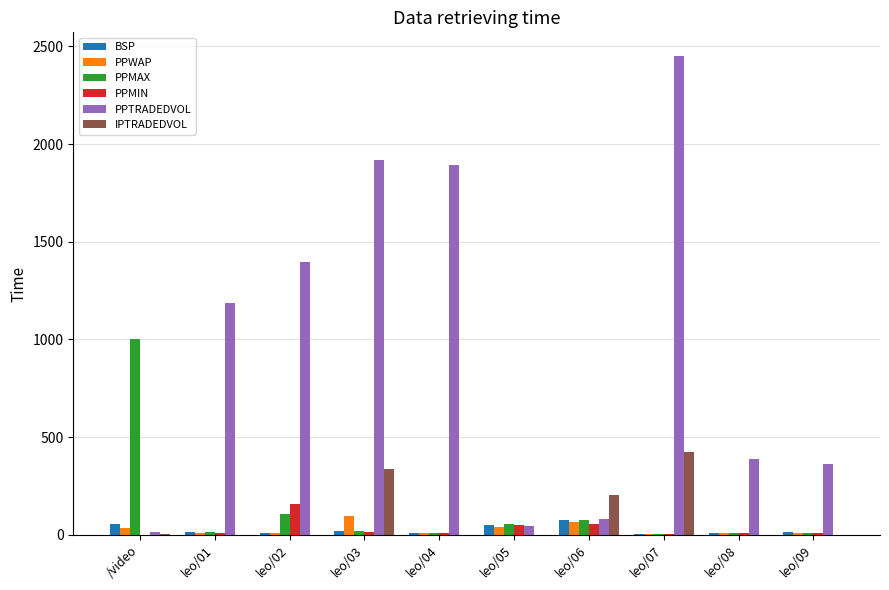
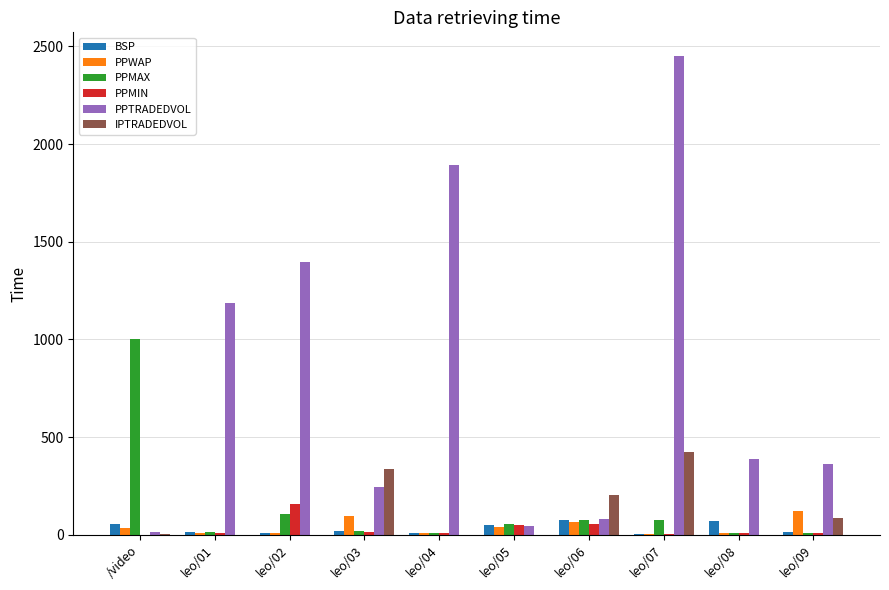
  {
    "BSP": {
      "/video": 60,
      "leo/01": 10,
      "leo/03": 20,
      "leo/05": 50,
      "leo/06": 80,
-     "leo/08": 10,
+     "leo/08": 70,
      "leo/09": 10
    },
    "PPWAP": {
      "/video": 30,
      "leo/03": 90,
      "leo/05": 40,
      "leo/06": 70,
-     "leo/09": 10
+     "leo/09": 120
    },
    "PPMAX": {
      "/video": 1000,
      "leo/01": 20,
      "leo/02": 110,
      "leo/03": 20,
      "leo/05": 60,
      "leo/06": 80,
-     "leo/07": 0
+     "leo/07": 80
    },
    "PPMIN": {
      "leo/02": 160,
      "leo/03": 20,
      "leo/05": 50,
      "leo/06": 60
    },
    "PPTRADEDVOL": {
      "/video": 10,
      "leo/01": 1180,
      "leo/02": 1400,
-     "leo/03": 1920,
+     "leo/03": 250,
      "leo/04": 1890,
      "leo/05": 40,
      "leo/06": 80,
      "leo/07": 2450,
      "leo/08": 390,
      "leo/09": 360
    },
    "IPTRADEDVOL": {
      "leo/01": 0,
      "leo/02": 0,
      "leo/03": 340,
      "leo/04": 0,
      "leo/05": 0,
      "leo/06": 200,
      "leo/07": 420,
-     "leo/09": 0
+     "leo/09": 90
    }
  }
